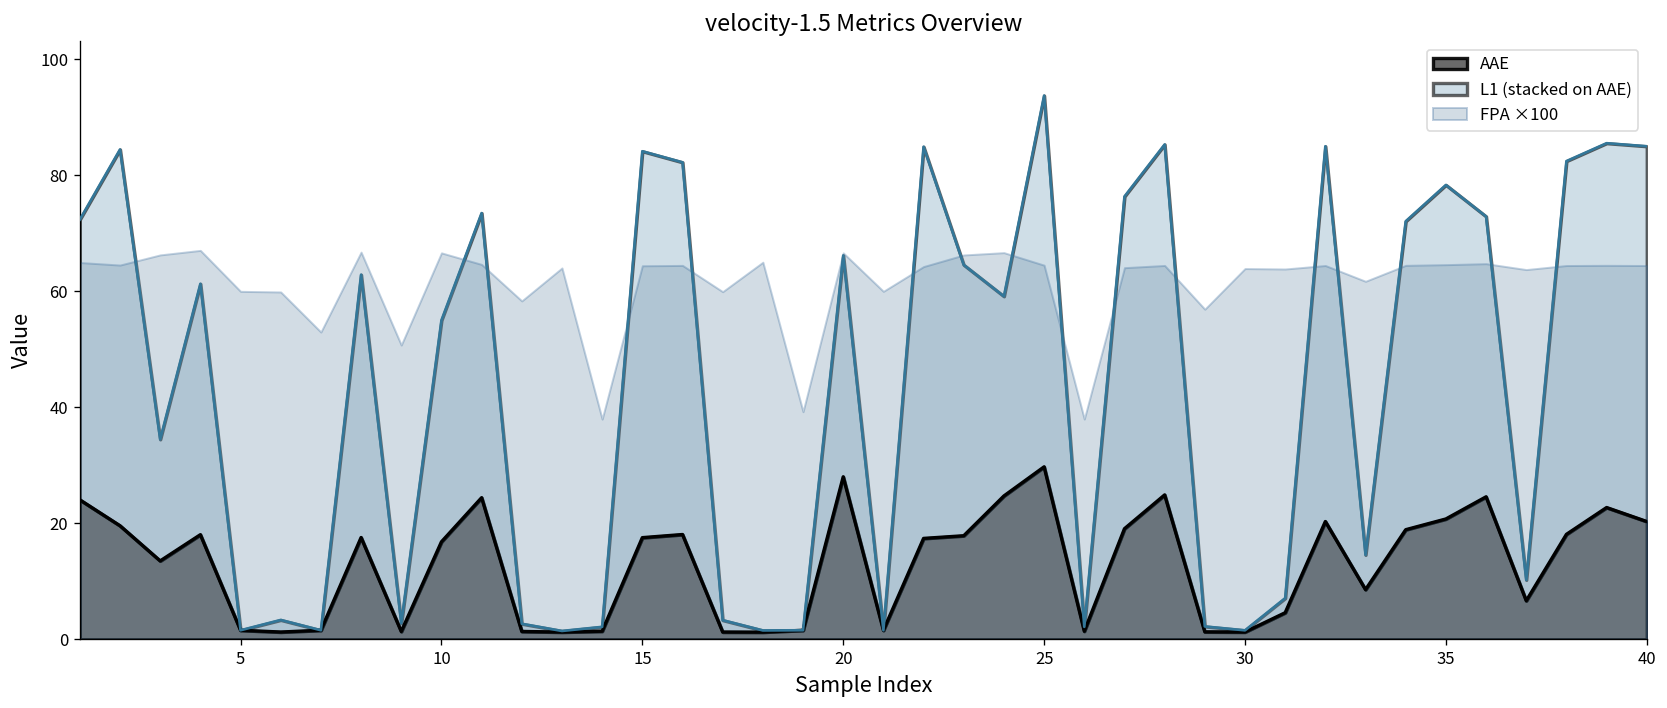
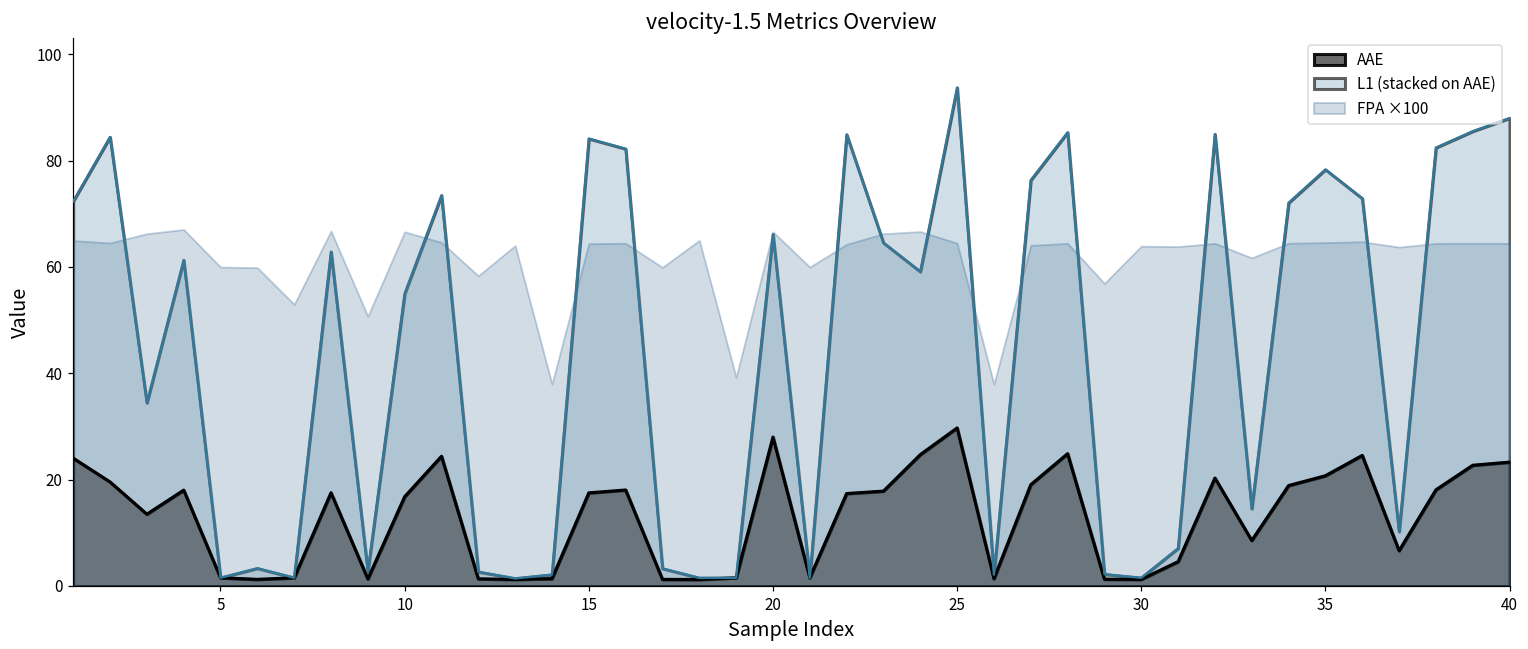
  {
    "AAE": {
      "10": 17,
      "15": 18,
      "20": 28,
      "25": 30,
      "35": 21,
-     "40": 20
+     "40": 23
    }
  }
